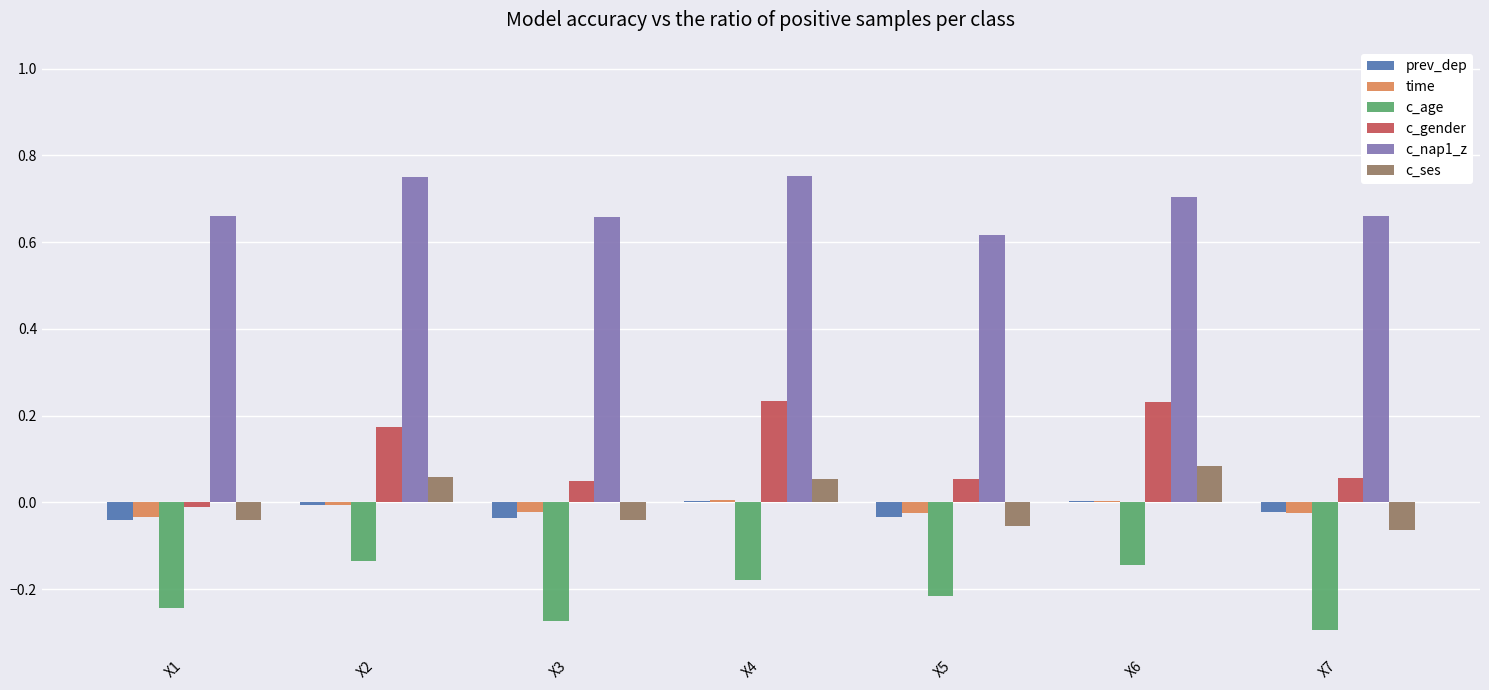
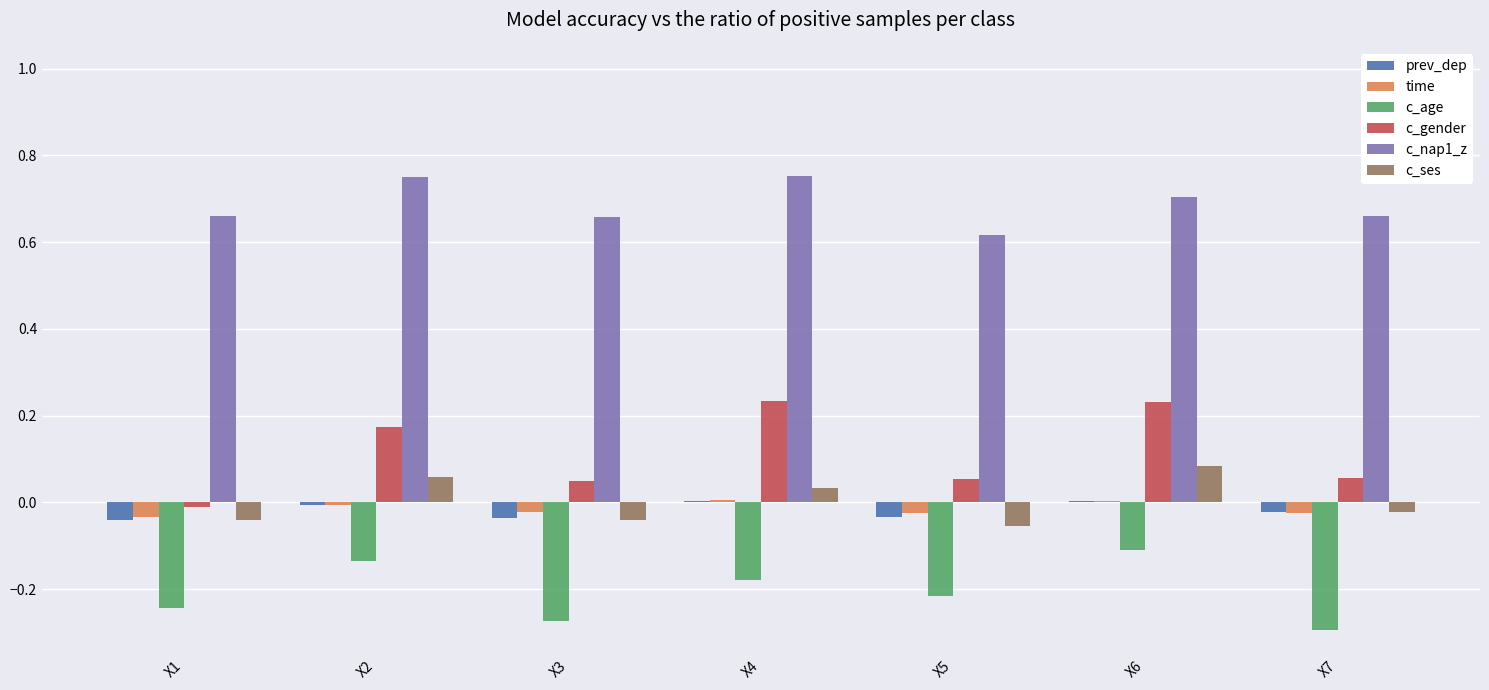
  {
    "c_age": {
      "X1": -0.24,
      "X2": -0.14,
      "X3": -0.27,
      "X4": -0.18,
      "X5": -0.22,
-     "X6": -0.15,
+     "X6": -0.11,
      "X7": -0.29
    },
    "c_ses": {
      "X1": -0.04,
      "X2": 0.06,
      "X3": -0.04,
-     "X4": 0.05,
+     "X4": 0.03,
      "X5": -0.05,
      "X6": 0.08,
-     "X7": -0.06
+     "X7": -0.02
    }
  }
